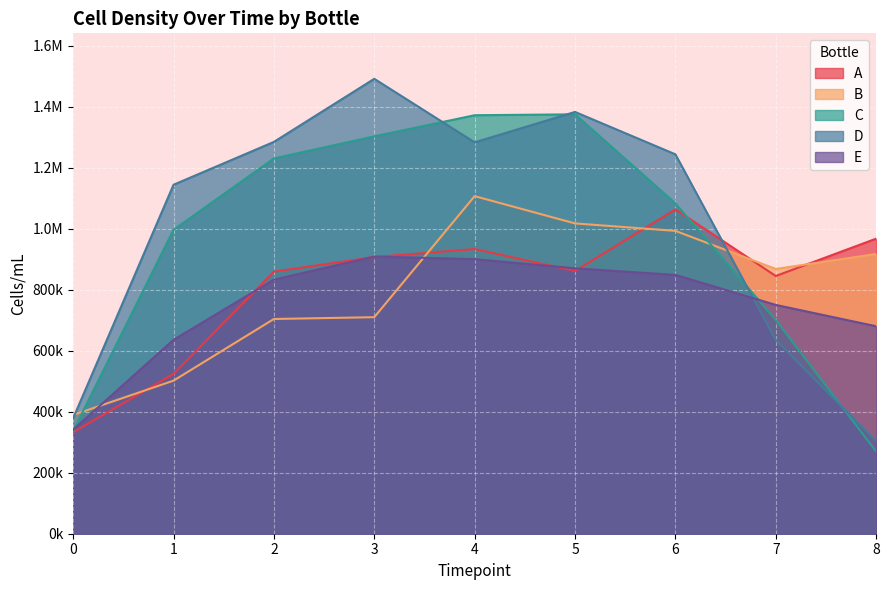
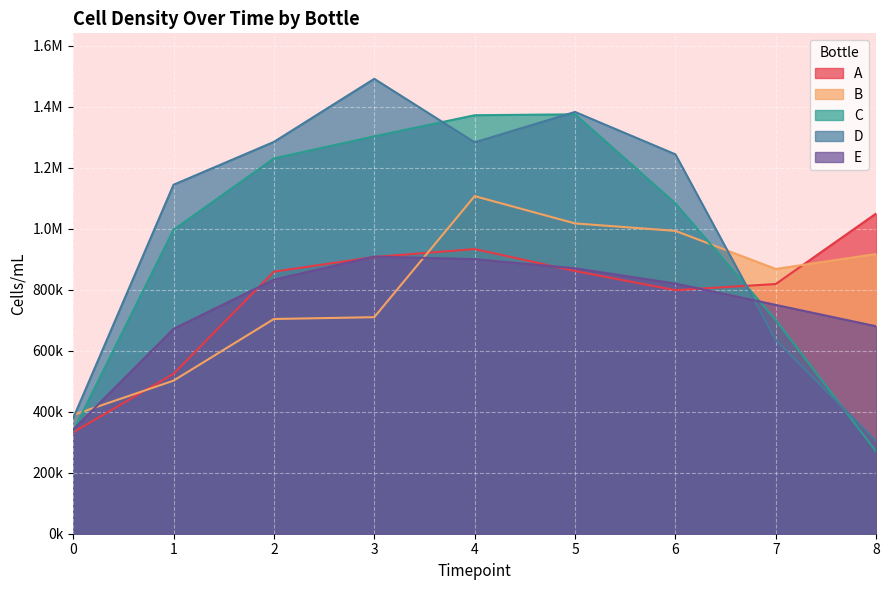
  {
    "A": {
      "1": 520000,
      "2": 860000,
      "4": 930000,
      "5": 860000,
-     "6": 1060000,
-     "7": 840000,
-     "8": 970000
+     "6": 800000,
+     "7": 820000,
+     "8": 1050000
    },
    "B": {
      "0": 390000,
      "1": 500000,
      "2": 700000,
      "3": 710000,
      "4": 1110000,
      "5": 1020000,
      "6": 990000,
      "7": 870000,
      "8": 920000
    },
    "E": {
-     "1": 640000,
+     "1": 670000,
      "2": 830000,
      "4": 900000,
      "5": 870000,
-     "6": 850000,
+     "6": 820000,
      "7": 750000,
      "8": 680000
    }
  }
